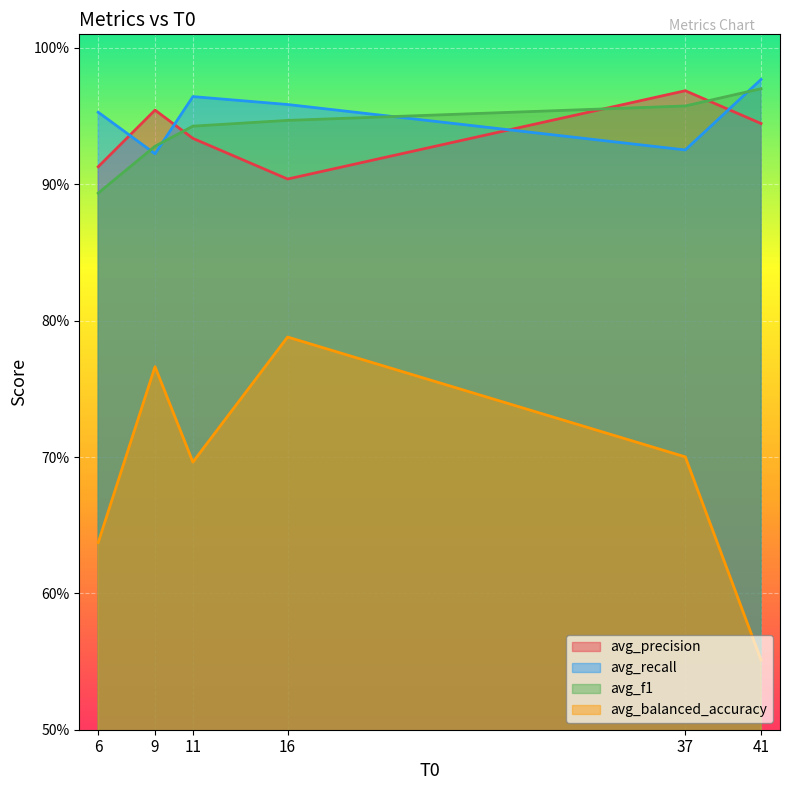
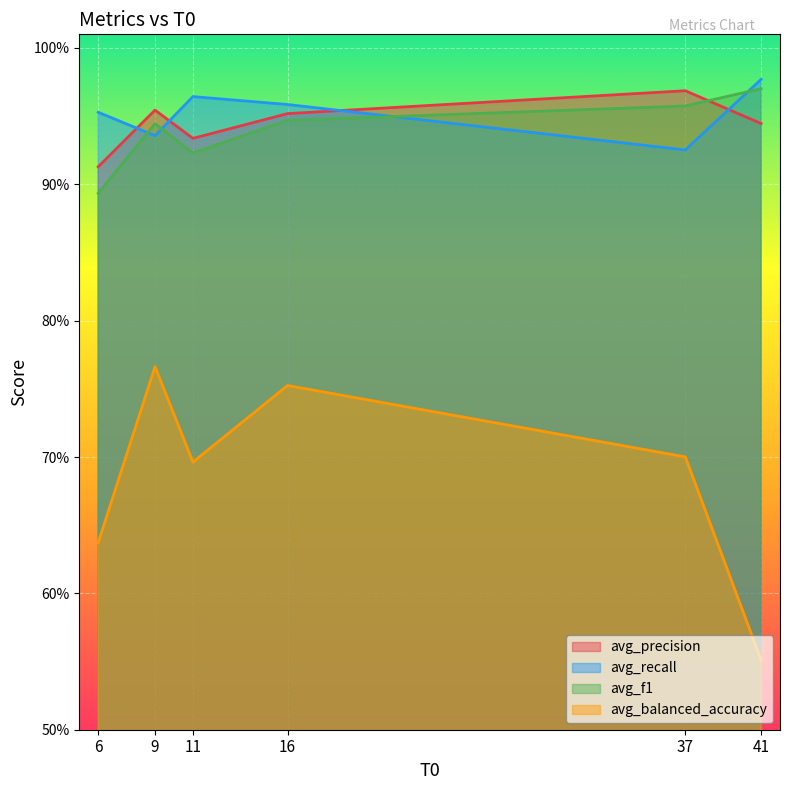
  {
    "avg_precision": {
      "6": "91.3%",
      "9": "95.4%",
      "11": "93.4%",
-     "16": "90.4%",
+     "16": "95.2%",
      "37": "96.9%",
      "41": "94.5%"
    },
    "avg_recall": {
      "6": "95.3%",
-     "9": "92.2%",
+     "9": "93.6%",
      "11": "96.4%",
      "16": "95.9%",
      "37": "92.5%",
      "41": "97.7%"
    },
    "avg_f1": {
      "6": "89.4%",
-     "9": "92.8%",
-     "11": "94.3%",
+     "9": "94.4%",
+     "11": "92.3%",
      "16": "94.7%",
      "37": "95.7%",
      "41": "97.0%"
    },
    "avg_balanced_accuracy": {
      "6": "63.7%",
      "9": "76.6%",
      "11": "69.6%",
-     "16": "78.8%",
+     "16": "75.2%",
      "37": "70.0%"
    }
  }
